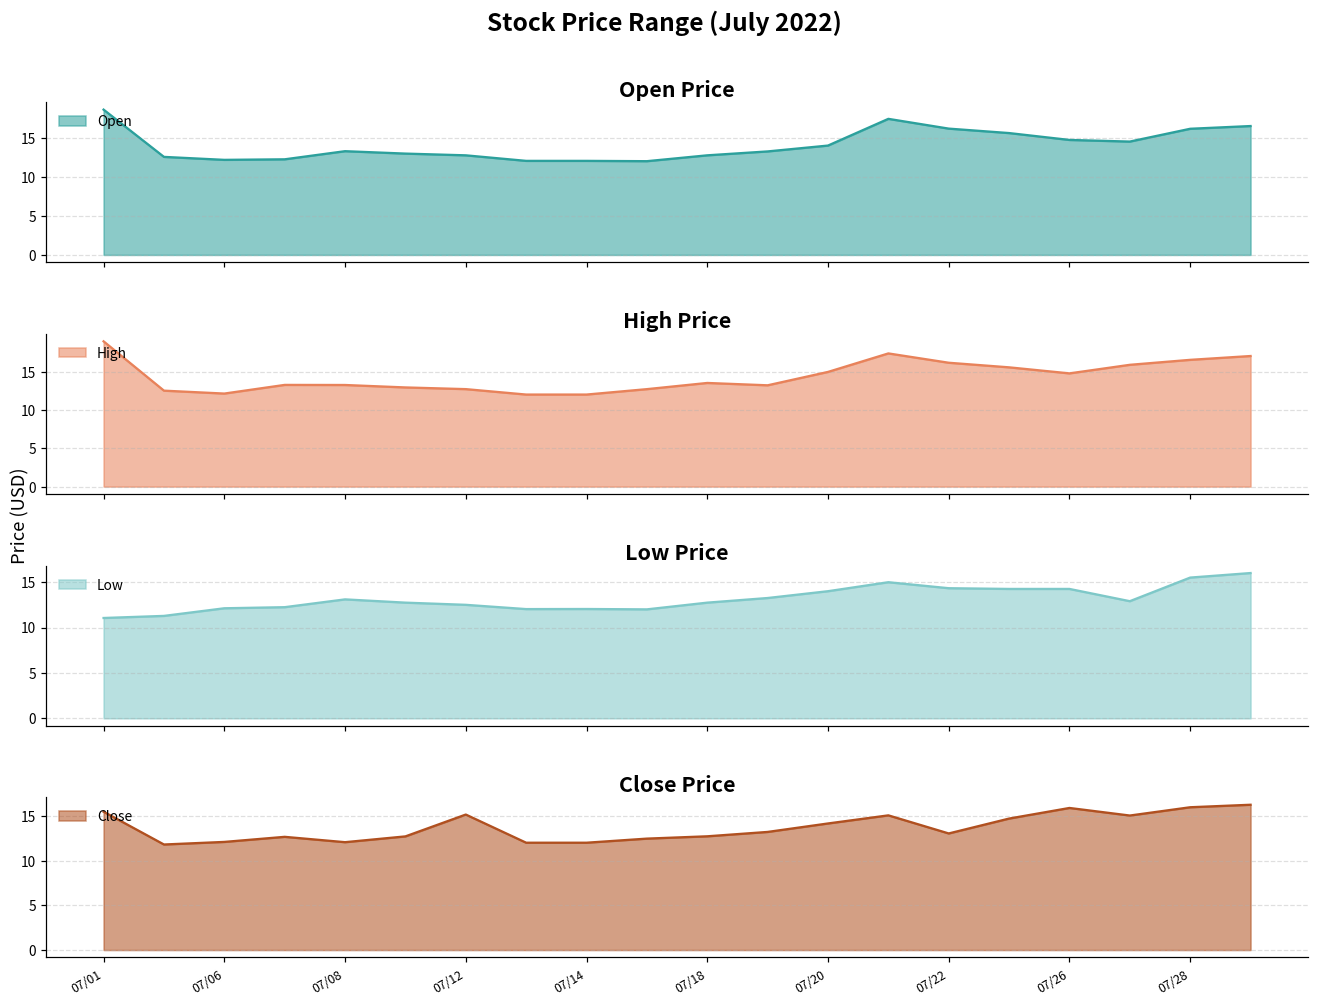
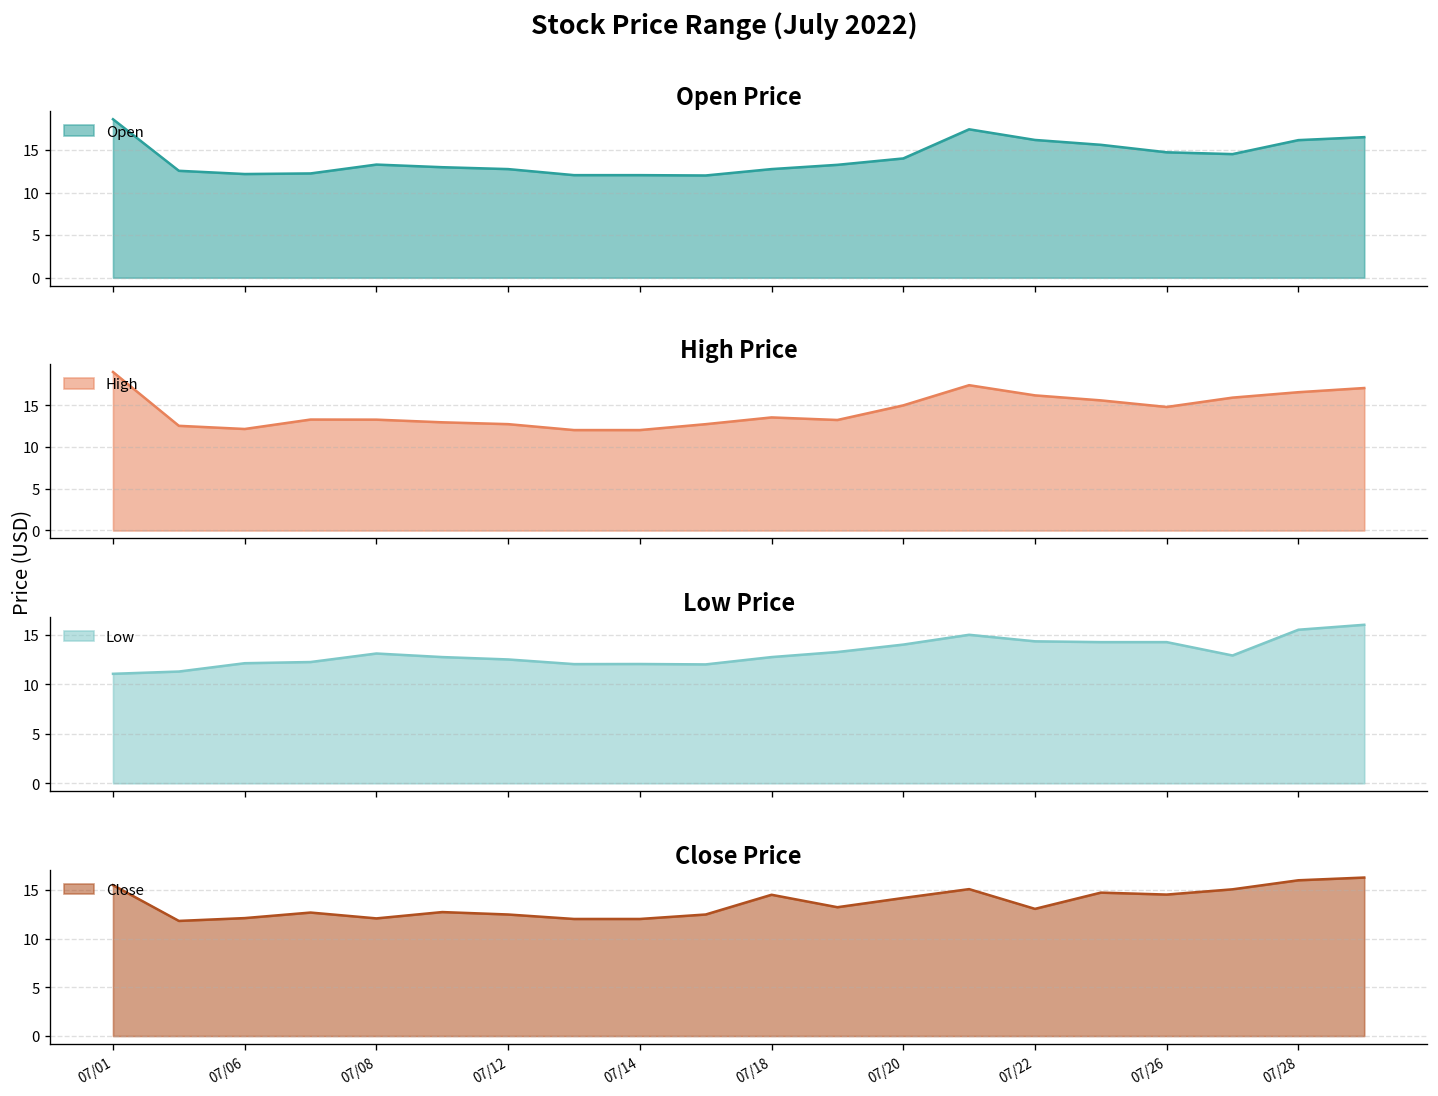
  {
    "Close Price": {
      "07/01": 16,
      "07/06": 12,
      "07/08": 12,
-     "07/12": 15,
+     "07/12": 13,
      "07/14": 12,
-     "07/18": 13,
+     "07/18": 15,
      "07/20": 14,
      "07/22": 13,
-     "07/26": 16,
+     "07/26": 15,
      "07/28": 16
    }
  }
